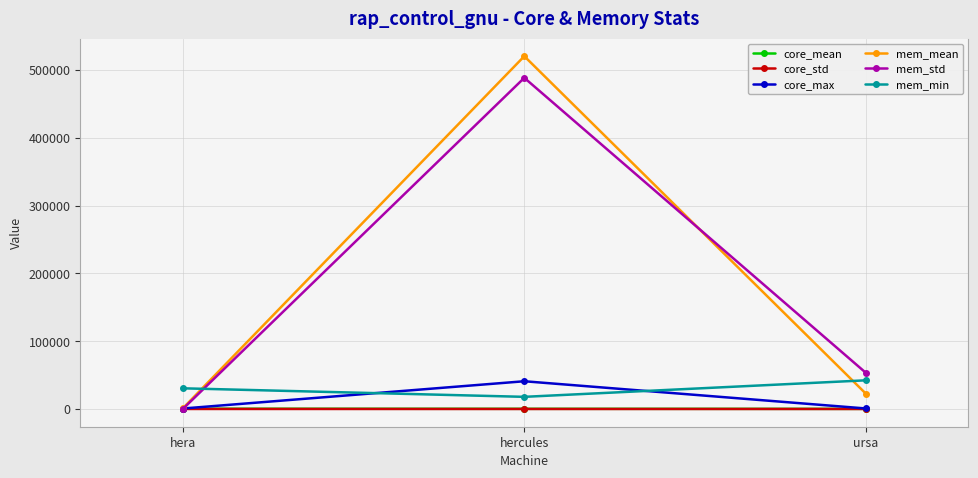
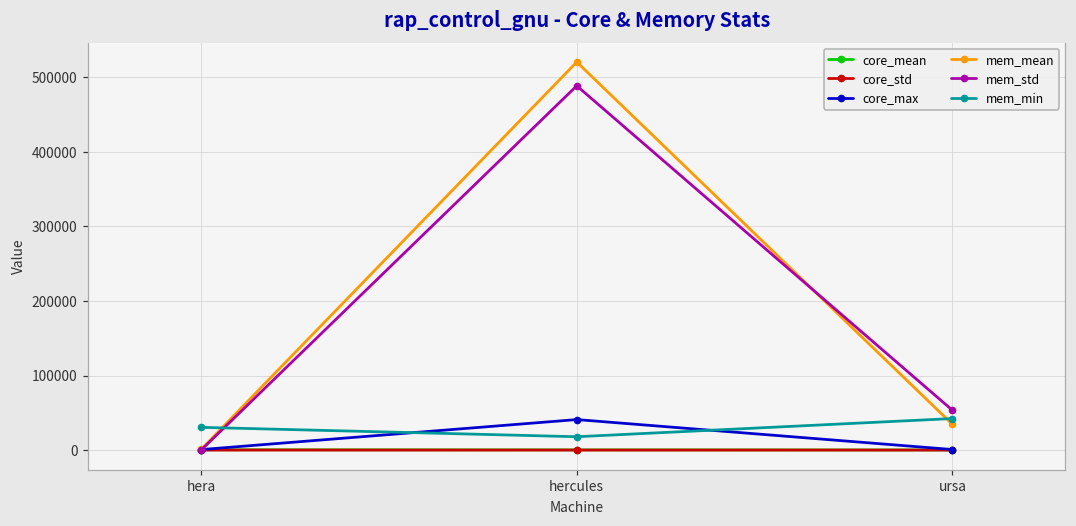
  {
    "core_std": {
      "hercules": 0
    },
    "core_max": {
      "hercules": 40000
    },
    "mem_mean": {
      "hercules": 520000,
-     "ursa": 20000
+     "ursa": 30000
    },
    "mem_std": {
      "hercules": 490000,
      "ursa": 50000
    },
    "mem_min": {
      "hera": 30000,
      "hercules": 20000,
      "ursa": 40000
    }
  }
